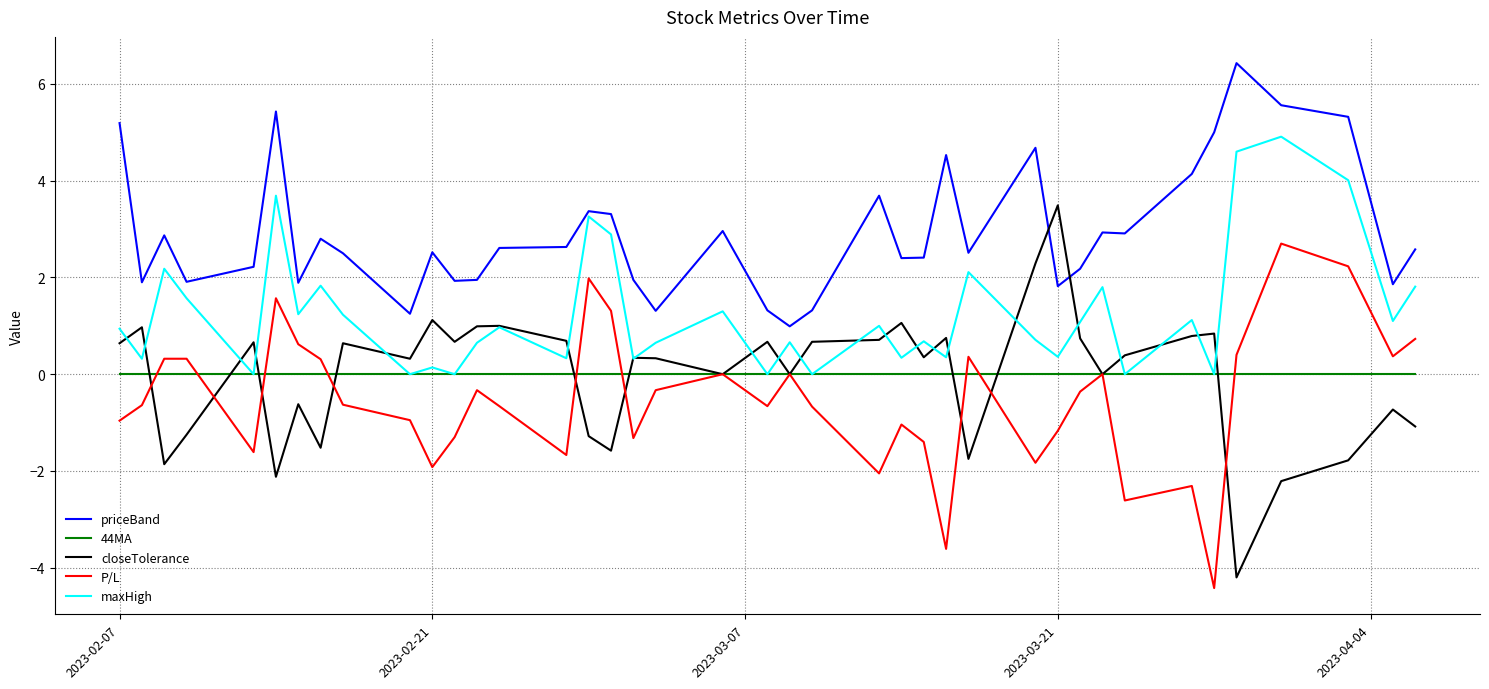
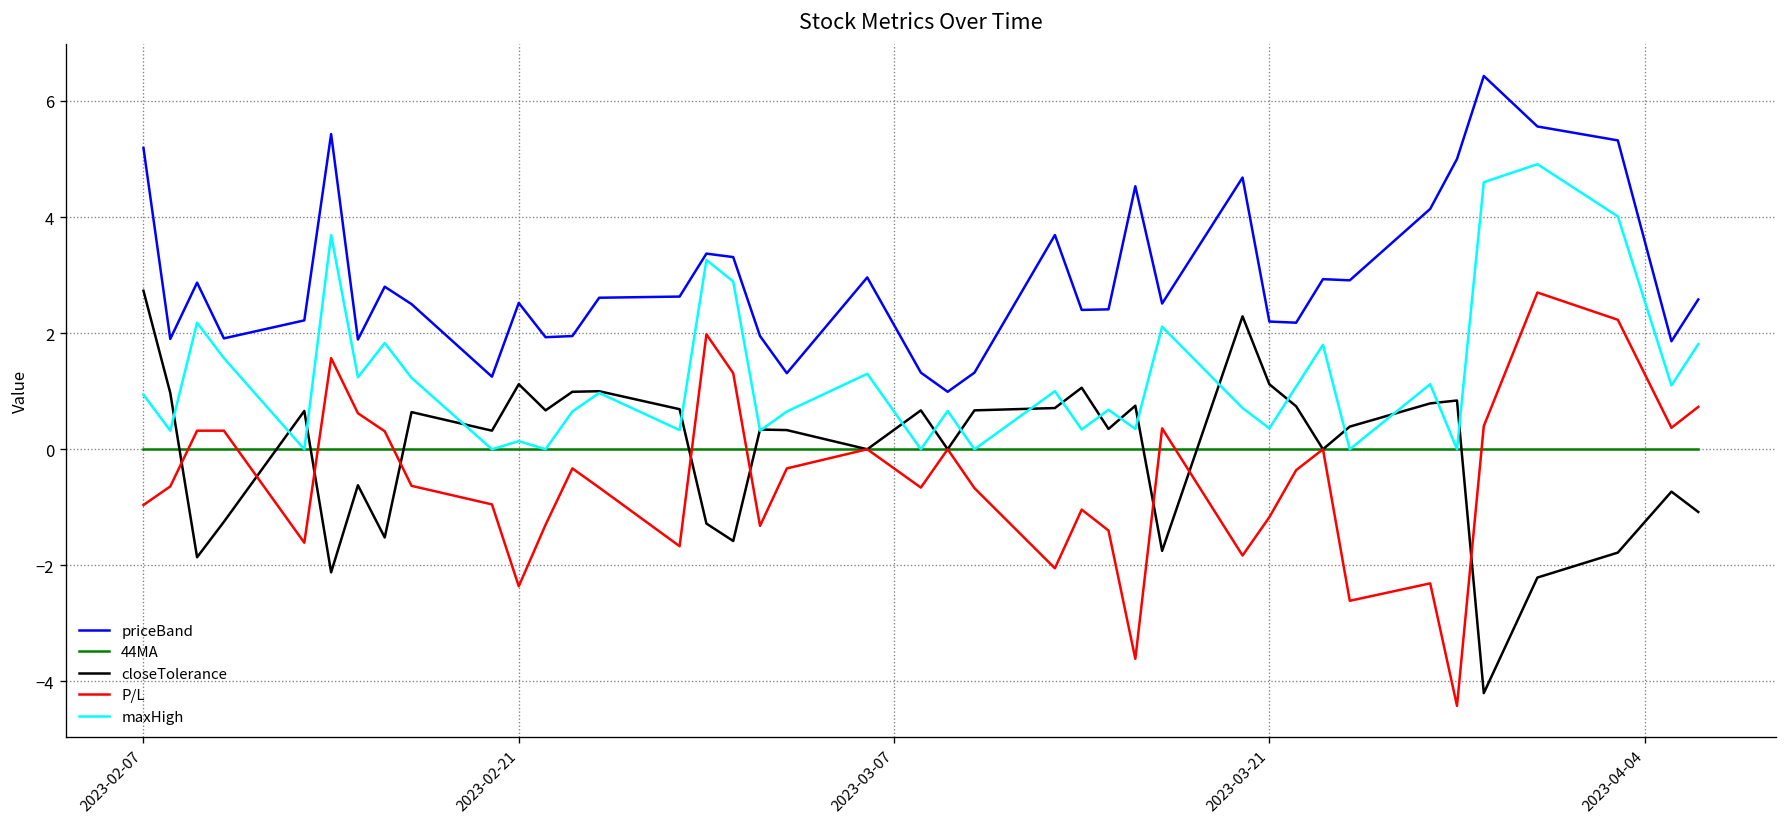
  {
    "priceBand": {
      "2023-02-07": 5.2,
      "2023-02-21": 2.5,
-     "2023-03-21": 1.8
+     "2023-03-21": 2.2
    },
    "44MA": {
      "2023-02-07": 0.0,
      "2023-02-21": 0.0,
      "2023-03-21": 0.0
    },
    "closeTolerance": {
-     "2023-02-07": 0.6,
+     "2023-02-07": 2.7,
      "2023-02-21": 1.1,
-     "2023-03-21": 3.5
+     "2023-03-21": 1.1
    },
    "P/L": {
      "2023-02-07": -1.0,
-     "2023-02-21": -1.9,
+     "2023-02-21": -2.4,
      "2023-03-21": -1.2
    },
    "maxHigh": {
      "2023-02-07": 0.9,
      "2023-02-21": 0.1,
      "2023-03-21": 0.4
    }
  }
